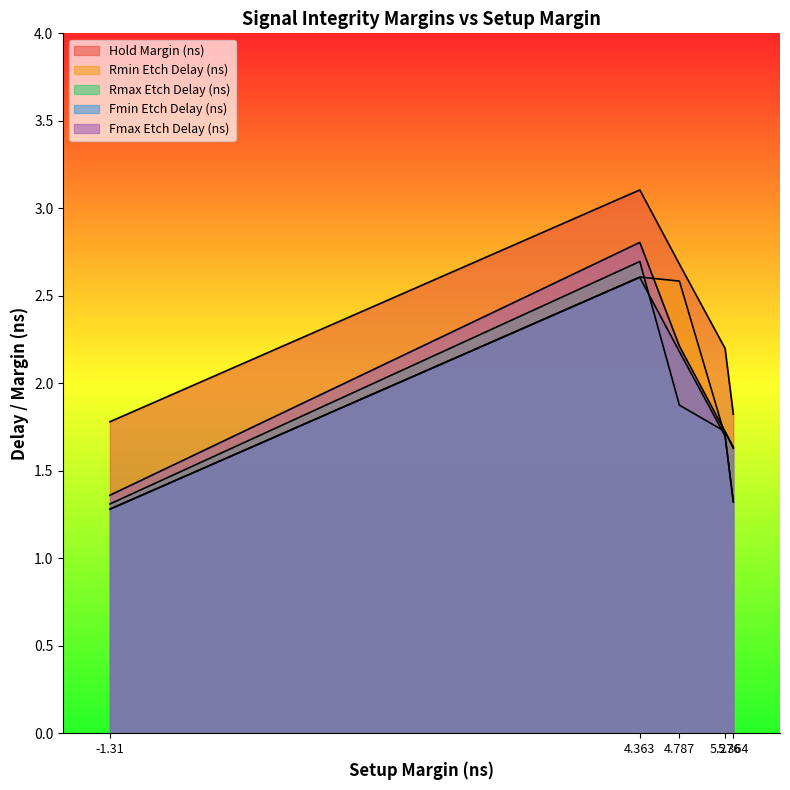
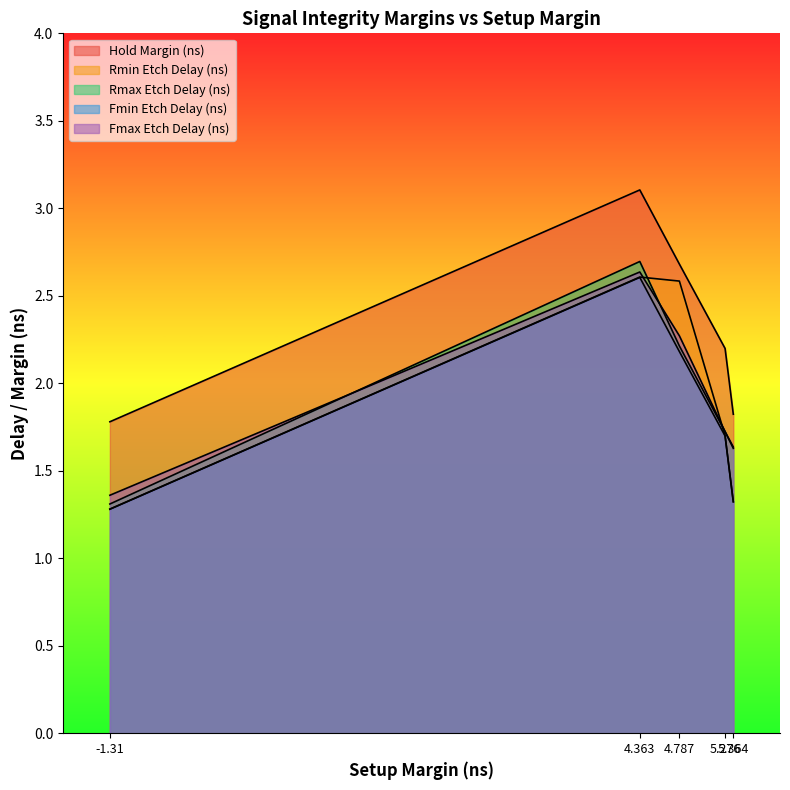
  {
    "Hold Margin (ns)": {
      "-1.31": 1.78,
      "4.363": 3.11,
      "4.787": 2.68
    },
    "Rmin Etch Delay (ns)": {
      "4.787": 2.58
    },
    "Rmax Etch Delay (ns)": {
      "-1.31": 1.31,
      "4.363": 2.70,
-     "4.787": 1.88
+     "4.787": 2.21
    },
    "Fmin Etch Delay (ns)": {
      "4.787": 2.18
    },
    "Fmax Etch Delay (ns)": {
      "-1.31": 1.36,
-     "4.363": 2.81,
-     "4.787": 2.21
+     "4.363": 2.64,
+     "4.787": 2.27
    }
  }
